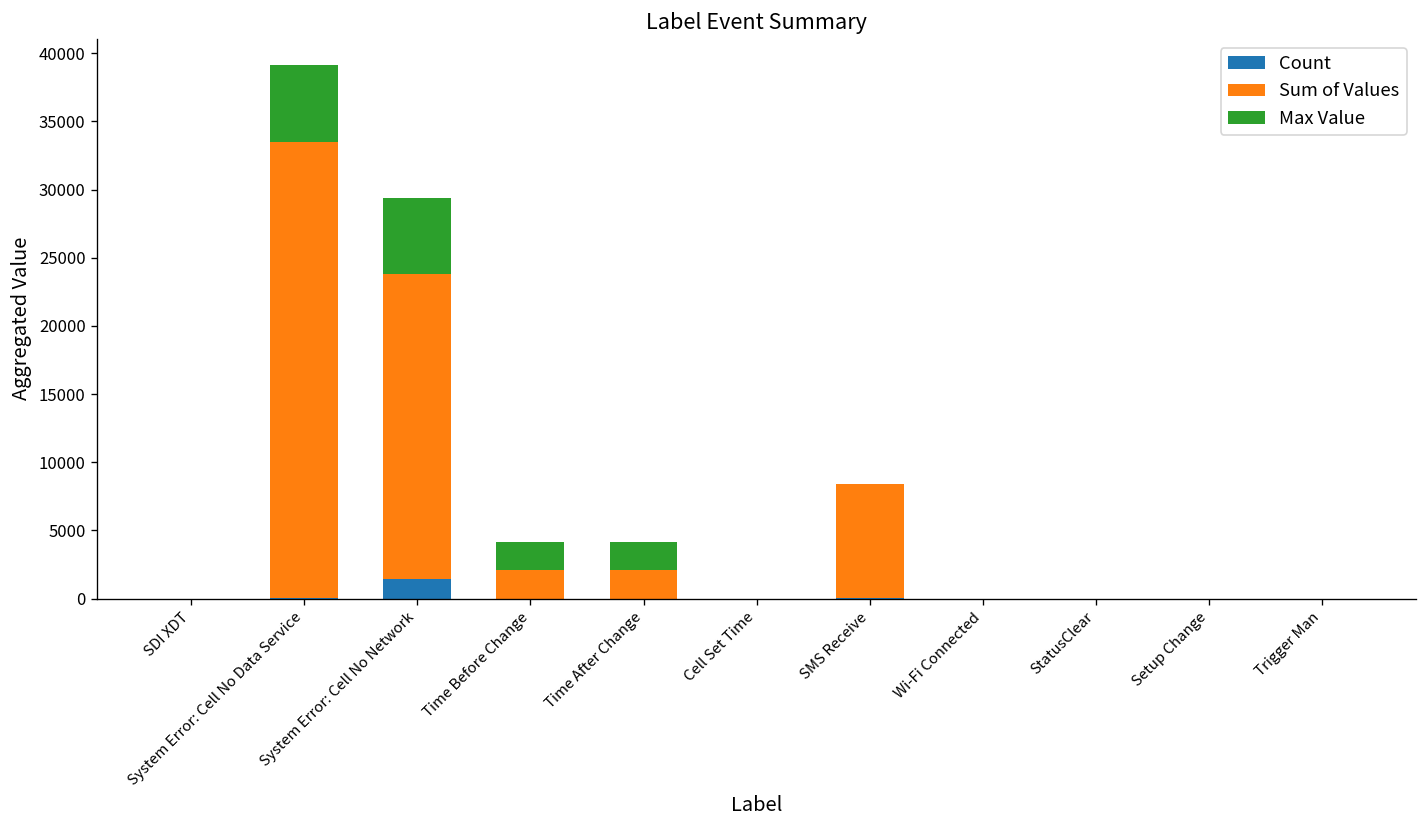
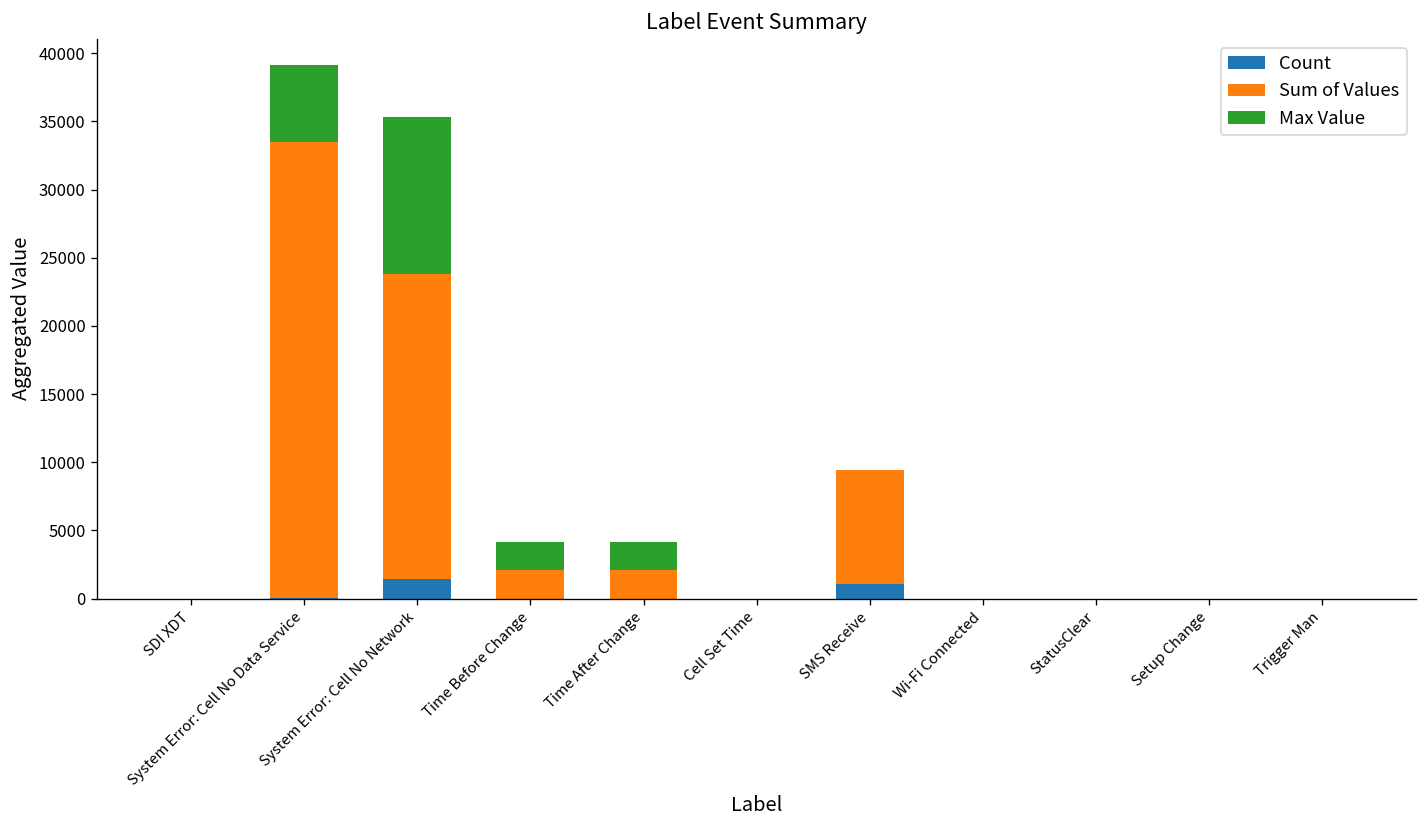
  {
    "Count": {
      "System Error: Cell No Network": 1400,
-     "SMS Receive": 0
+     "SMS Receive": 1000
    },
    "Sum of Values": {
      "SDI XDT": 0,
      "System Error: Cell No Data Service": 33500,
      "System Error: Cell No Network": 22300,
      "Time Before Change": 2100,
      "Time After Change": 2100,
      "Cell Set Time": 0,
      "SMS Receive": 8400,
      "Wi-Fi Connected": 0,
      "StatusClear": 0,
      "Setup Change": 0
    },
    "Max Value": {
      "SDI XDT": 0,
      "System Error: Cell No Data Service": 5600,
-     "System Error: Cell No Network": 5600,
+     "System Error: Cell No Network": 11600,
      "Time Before Change": 2100,
      "Time After Change": 2100,
      "Cell Set Time": 0,
      "Wi-Fi Connected": 0,
      "StatusClear": 0,
      "Setup Change": 0
    }
  }
